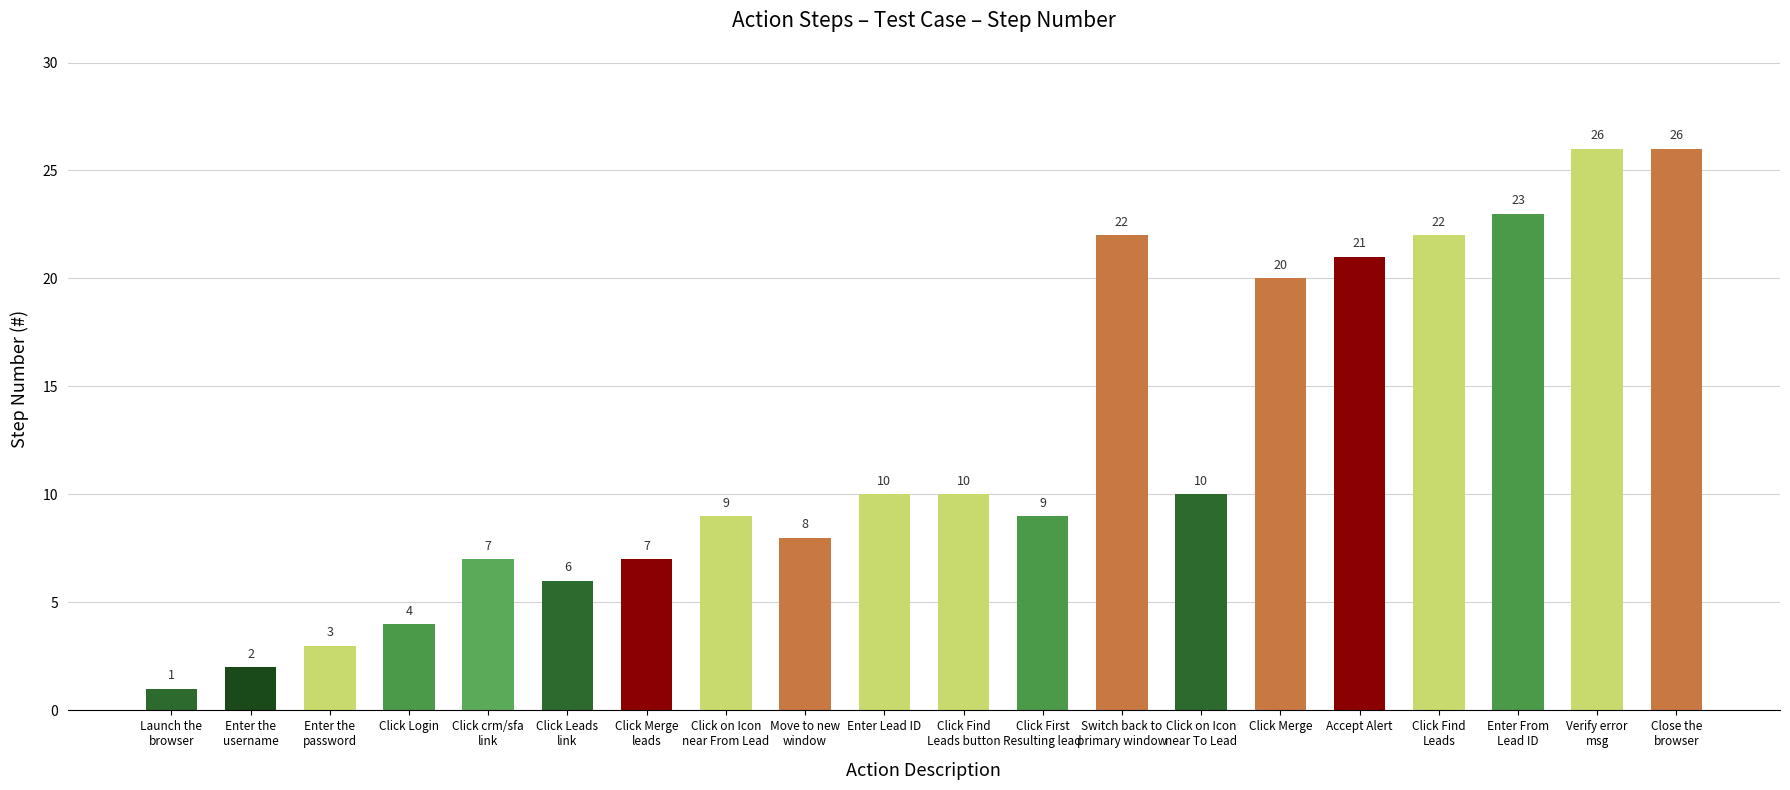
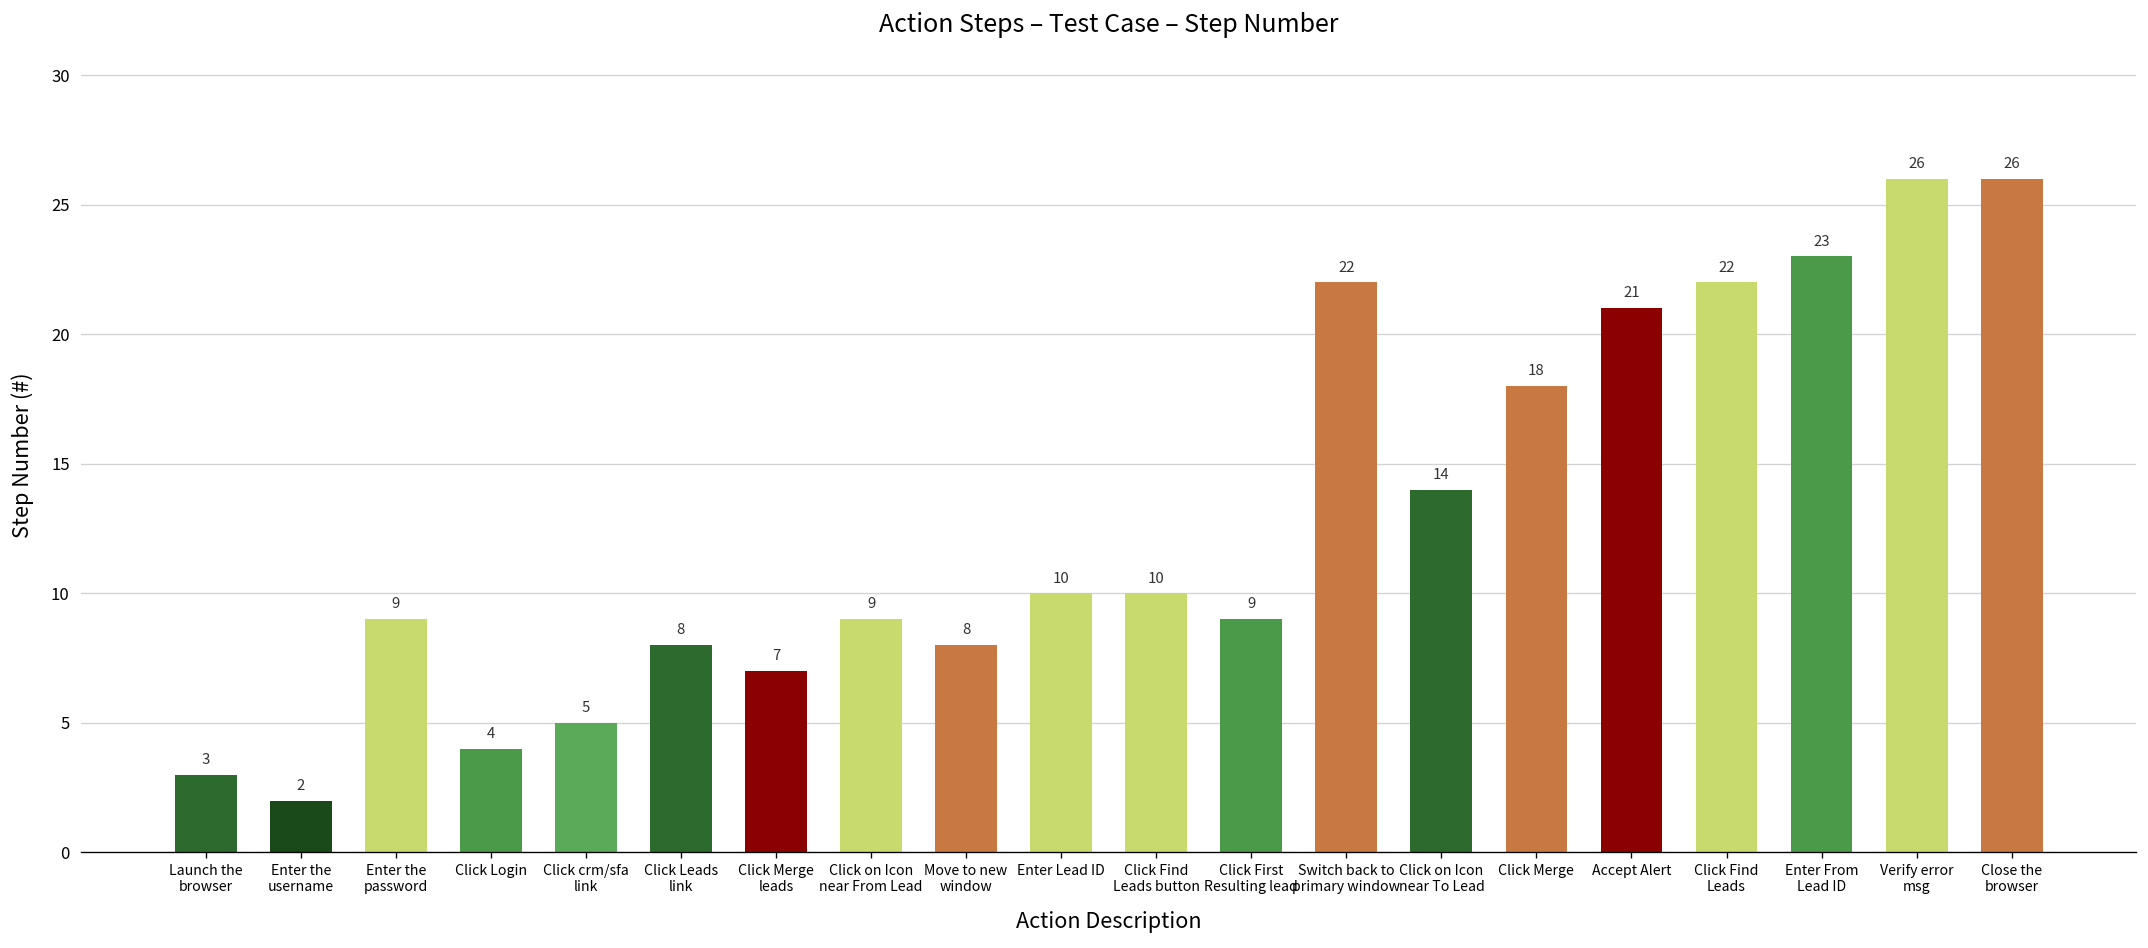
  {
-   "Launch the browser": 1,
+   "Launch the browser": 3,
    "Enter the username": 2,
-   "Enter the password": 3,
+   "Enter the password": 9,
    "Click Login": 4,
-   "Click crm/sfa link": 7,
-   "Click Leads link": 6,
+   "Click crm/sfa link": 5,
+   "Click Leads link": 8,
    "Click Merge leads": 7,
    "Click on Icon near From Lead": 9,
    "Move to new window": 8,
    "Enter Lead ID": 10,
    "Click Find Leads button": 10,
    "Click First Resulting lead": 9,
    "Switch back to primary window": 22,
-   "Click on Icon near To Lead": 10,
-   "Click Merge": 20,
+   "Click on Icon near To Lead": 14,
+   "Click Merge": 18,
    "Accept Alert": 21,
    "Click Find Leads": 22,
    "Enter From Lead ID": 23,
    "Verify error msg": 26,
    "Close the browser": 26
  }
